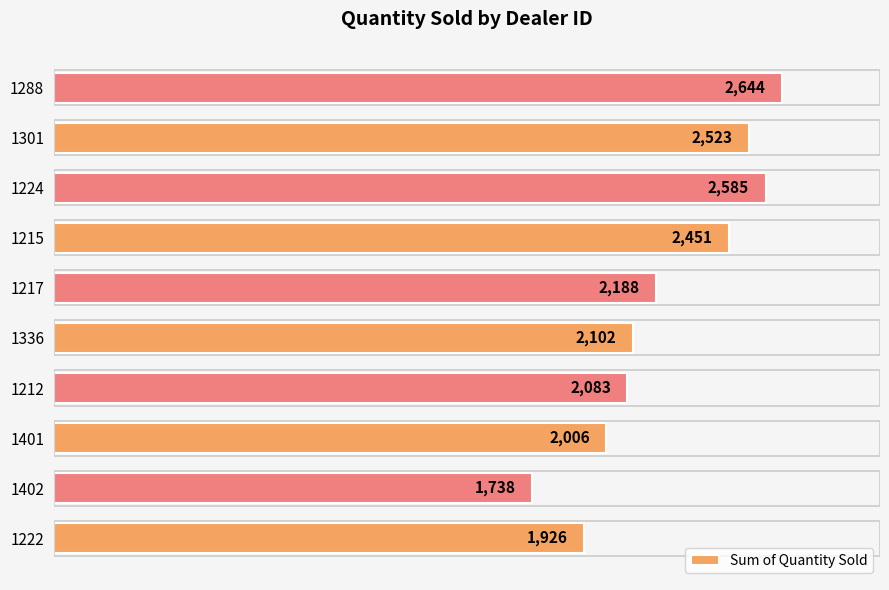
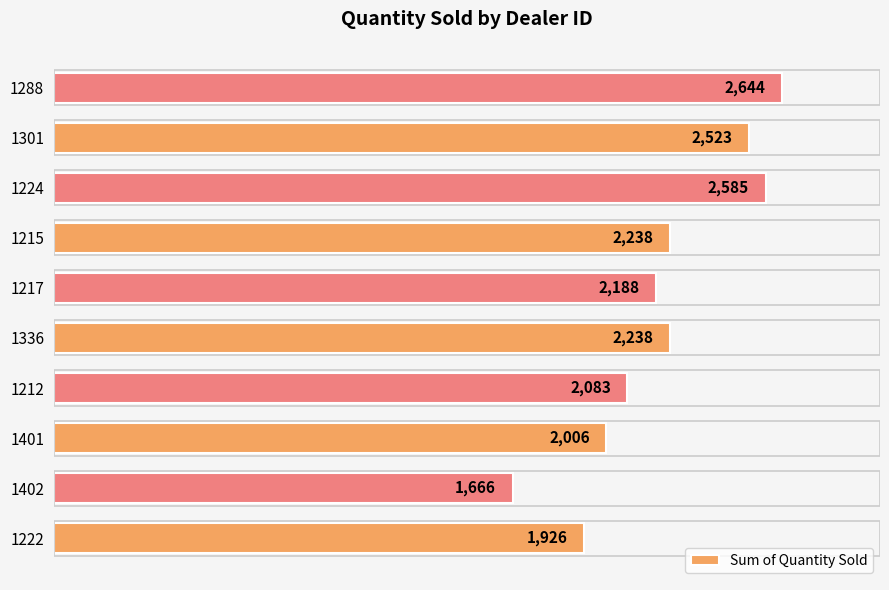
  {
    "Sum of Quantity Sold": {
      "1288": "2,644",
      "1301": "2,523",
      "1224": "2,585",
-     "1215": "2,451",
+     "1215": "2,238",
      "1217": "2,188",
-     "1336": "2,102",
+     "1336": "2,238",
      "1212": "2,083",
      "1401": "2,006",
-     "1402": "1,738",
+     "1402": "1,666",
      "1222": "1,926"
    }
  }
